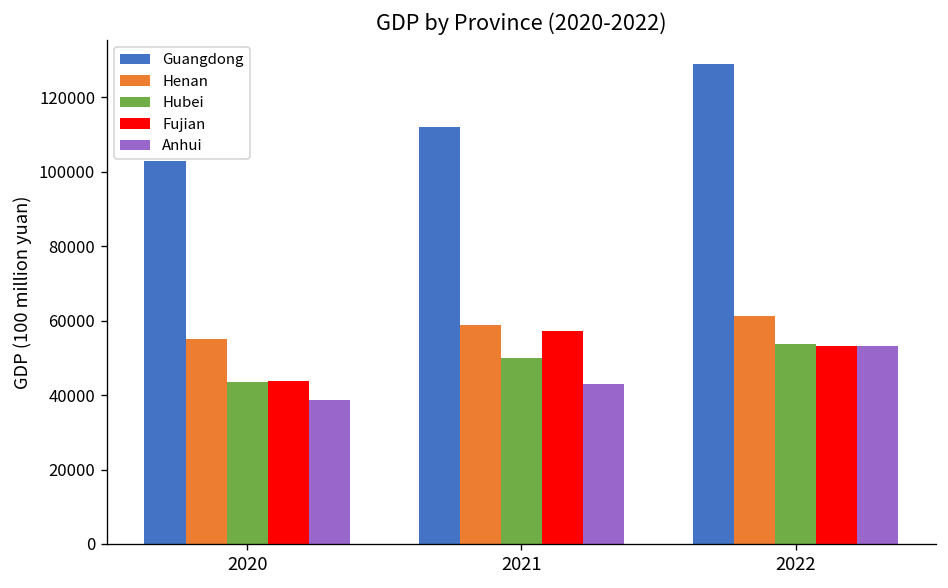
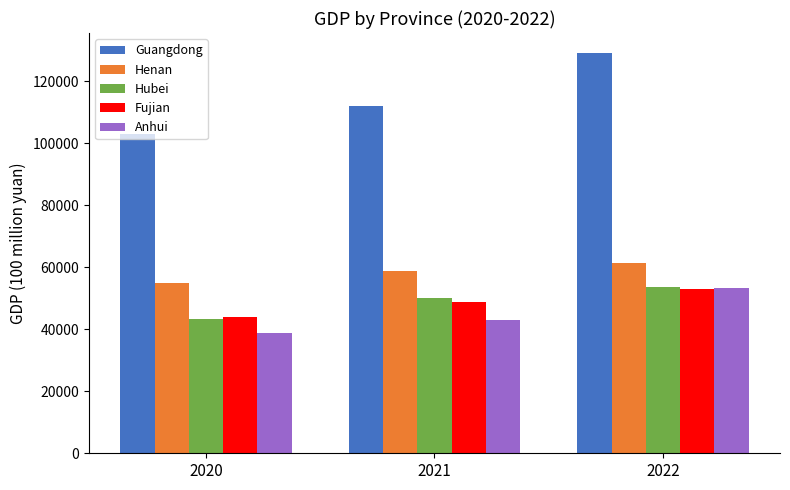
  {
    "Guangdong": {
      "2021": 112000,
      "2022": 129000
    },
    "Henan": {
      "2020": 55000,
      "2021": 59000,
      "2022": 61000
    },
    "Hubei": {
      "2020": 43000,
      "2021": 50000,
      "2022": 54000
    },
    "Fujian": {
      "2020": 44000,
-     "2021": 57000,
+     "2021": 49000,
      "2022": 53000
    },
    "Anhui": {
      "2020": 39000,
      "2021": 43000,
      "2022": 53000
    }
  }
